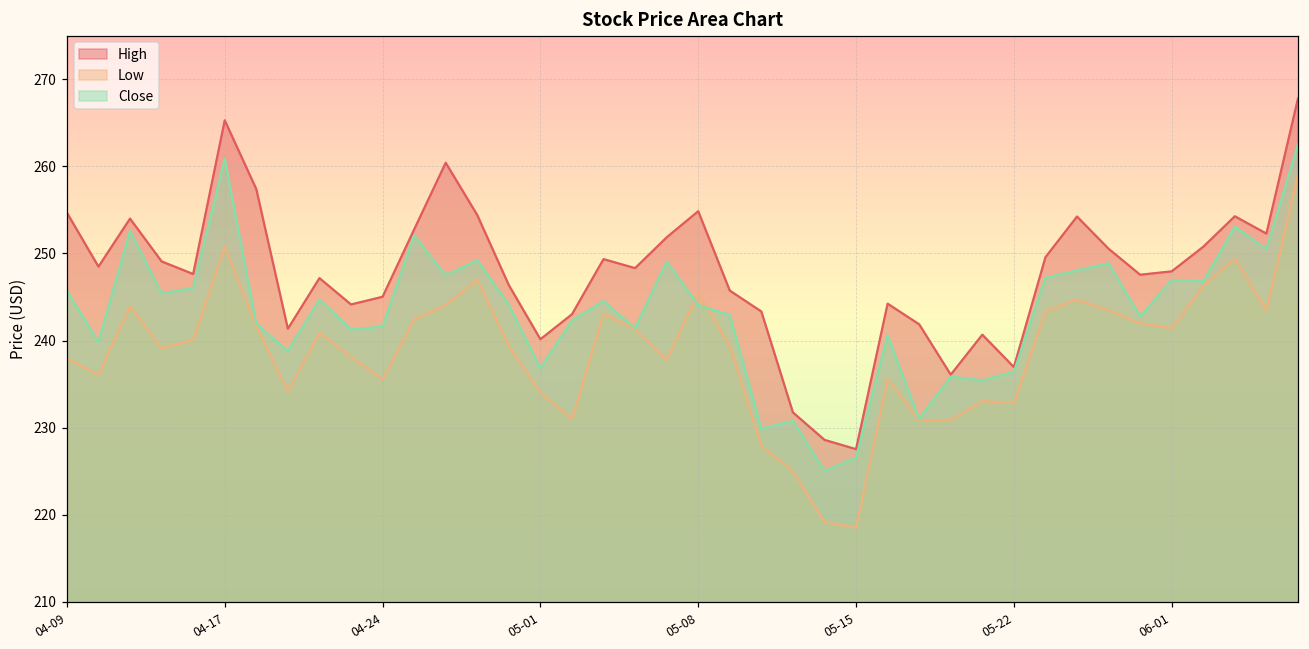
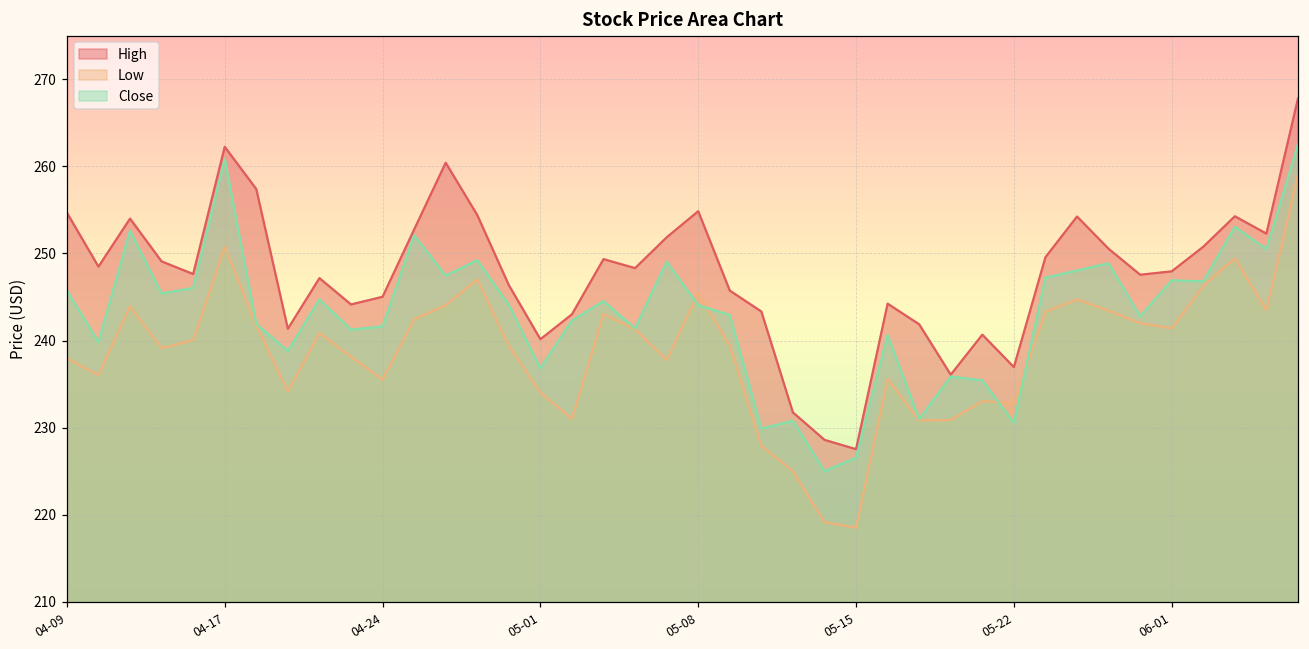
  {
    "High": {
      "04-09": 255,
-     "04-17": 265,
+     "04-17": 262,
      "04-24": 245,
      "05-01": 240,
      "05-08": 255,
      "05-15": 228,
      "05-22": 237,
      "06-01": 248
    },
    "Low": {
      "04-09": 238,
      "04-17": 251,
      "04-24": 236,
      "05-01": 234,
      "05-08": 245,
      "05-15": 219,
      "05-22": 233,
      "06-01": 241
    },
    "Close": {
      "04-09": 246,
      "04-17": 261,
      "04-24": 242,
      "05-01": 237,
      "05-08": 244,
      "05-15": 227,
-     "05-22": 236,
+     "05-22": 231,
      "06-01": 247
    }
  }
